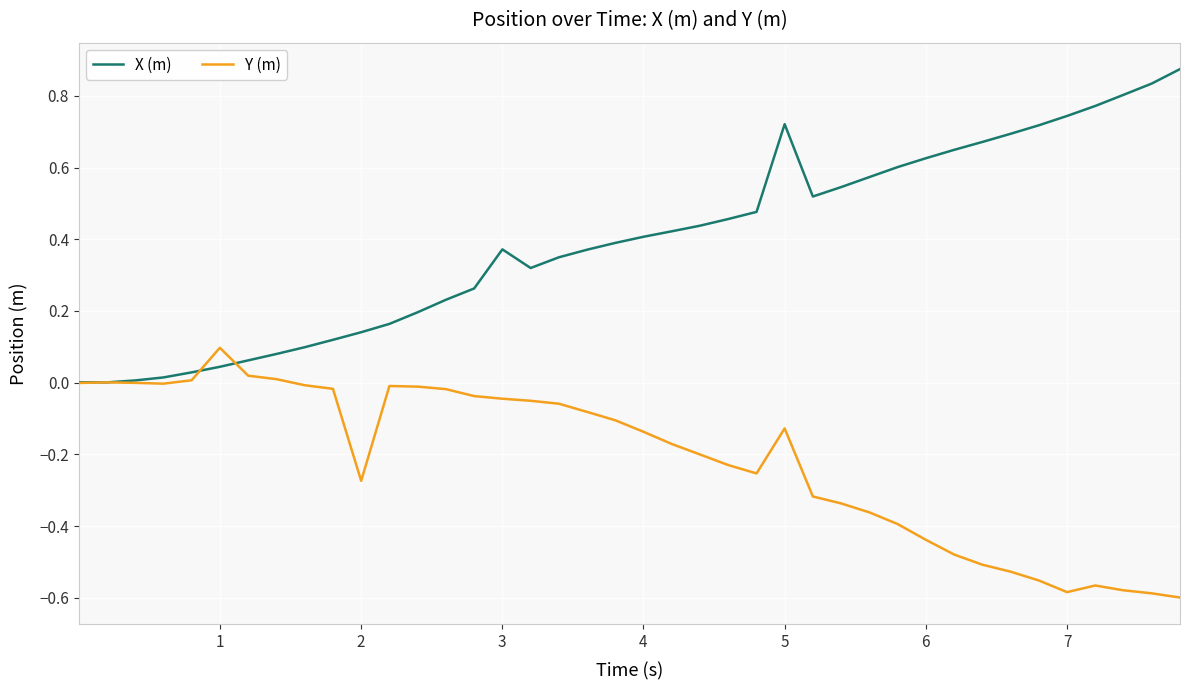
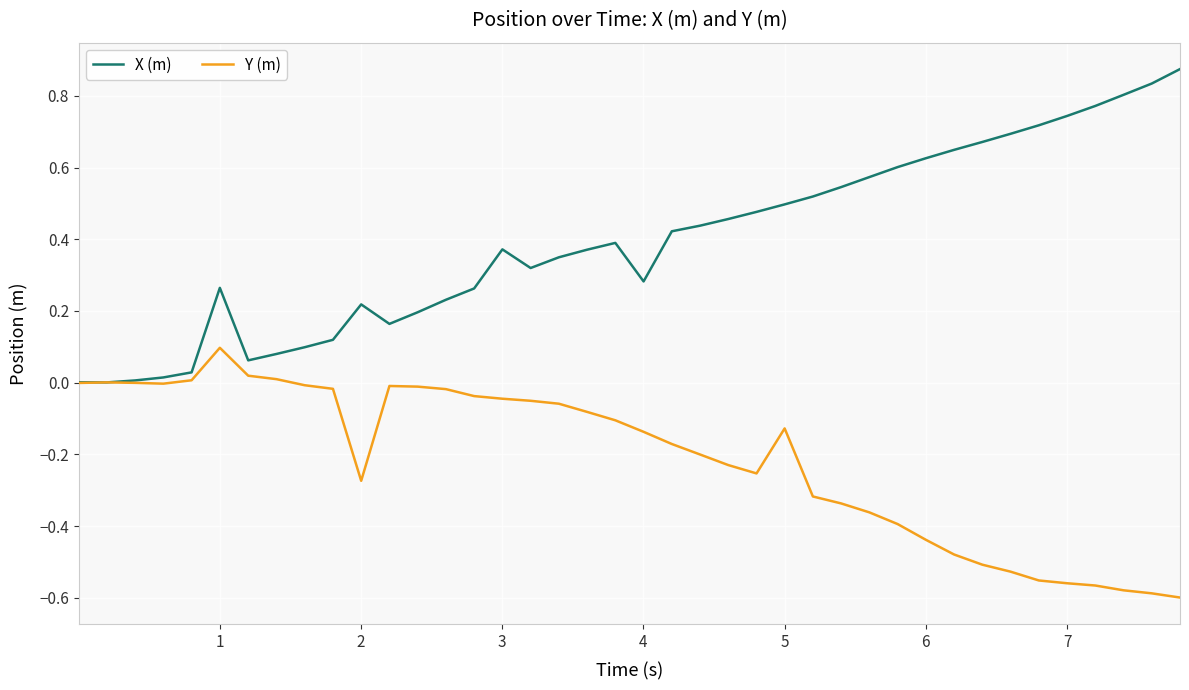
  {
    "X (m)": {
-     "1": 0.04,
-     "2": 0.14,
+     "1": 0.26,
+     "2": 0.22,
      "3": 0.37,
-     "4": 0.41,
-     "5": 0.72,
+     "4": 0.28,
+     "5": 0.50,
      "6": 0.63,
      "7": 0.74
    },
    "Y (m)": {
      "1": 0.10,
      "2": -0.27,
      "3": -0.04,
      "4": -0.14,
      "5": -0.13,
      "6": -0.44,
-     "7": -0.58
+     "7": -0.56
    }
  }
